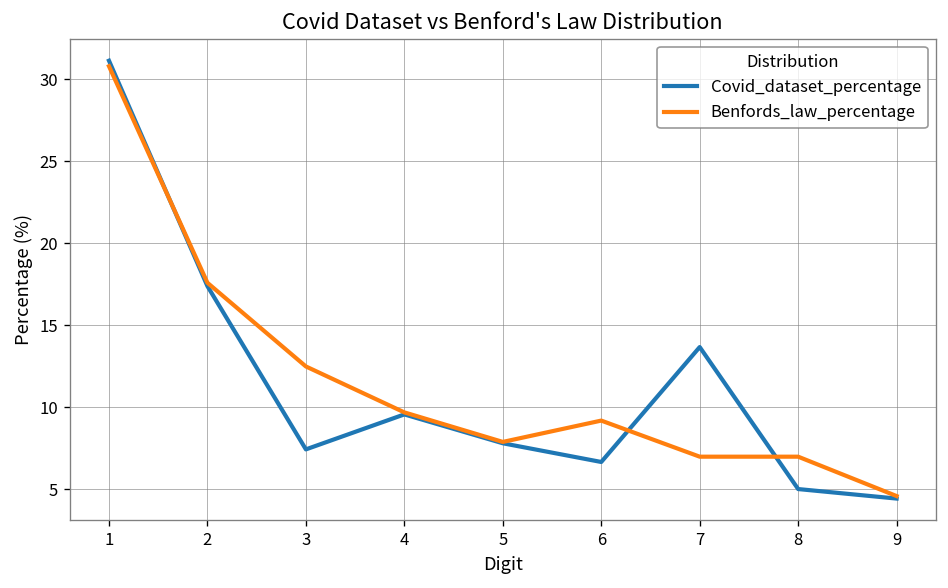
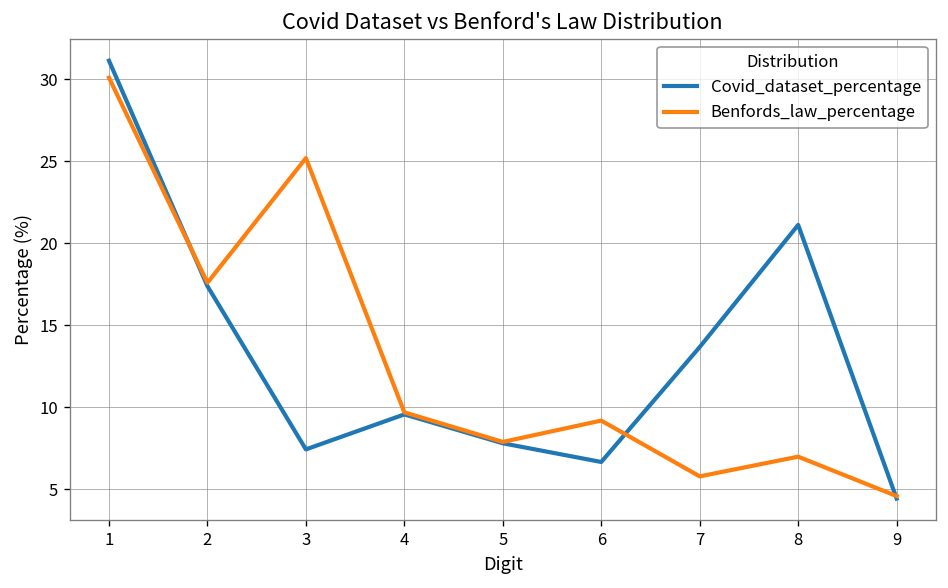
  {
    "Covid_dataset_percentage": {
      "1": 31.1,
      "2": 17.4,
      "3": 7.4,
      "6": 6.7,
      "7": 13.7,
-     "8": 5.0
+     "8": 21.1
    },
    "Benfords_law_percentage": {
-     "1": 30.8,
+     "1": 30.1,
      "2": 17.6,
-     "3": 12.5,
+     "3": 25.2,
      "6": 9.2,
-     "7": 7.0,
+     "7": 5.8,
      "8": 7.0
    }
  }
